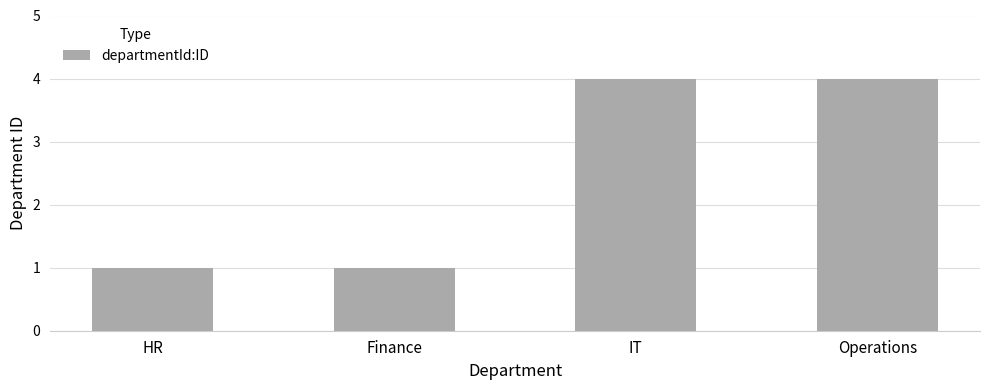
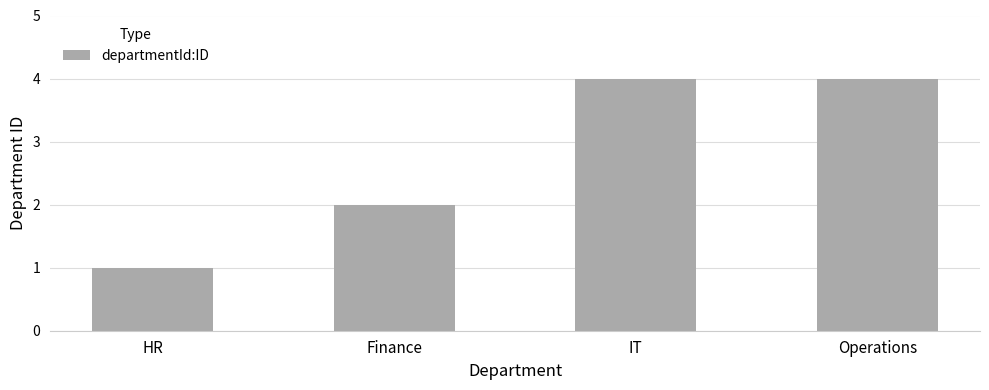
  {
    "HR": 1,
-   "Finance": 1,
+   "Finance": 2,
    "IT": 4,
    "Operations": 4
  }
